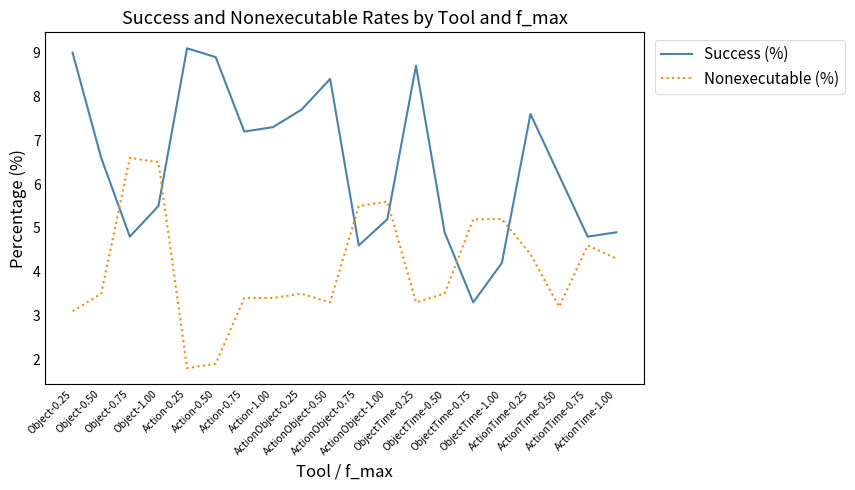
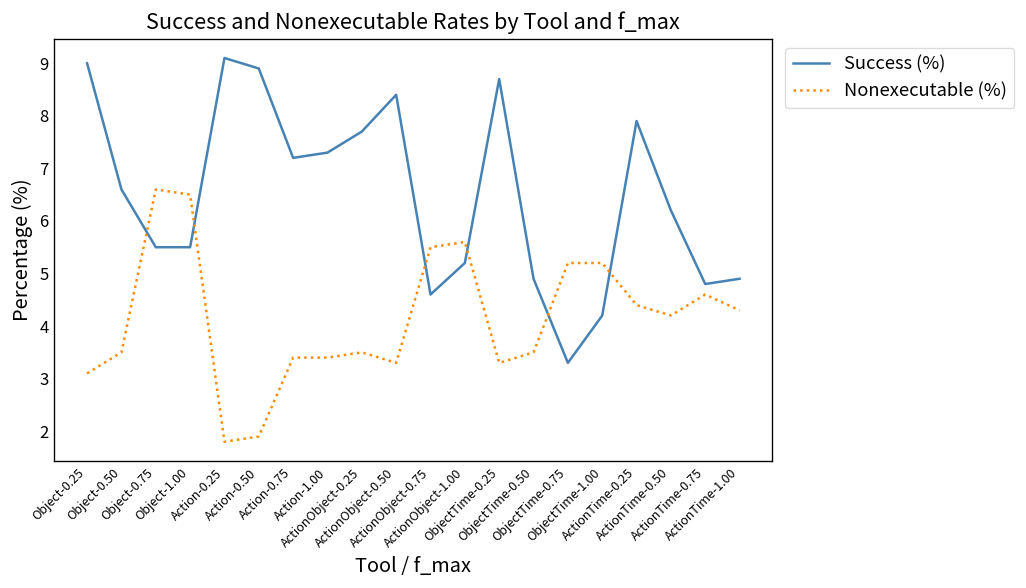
  {
    "Success (%)": {
      "Object-0.25": 9.0,
      "Object-0.50": 6.6,
-     "Object-0.75": 4.8,
+     "Object-0.75": 5.5,
      "Object-1.00": 5.5,
      "Action-0.25": 9.1,
      "Action-0.50": 8.9,
      "Action-0.75": 7.2,
      "Action-1.00": 7.3,
      "ActionObject-0.25": 7.7,
      "ActionObject-0.50": 8.4,
      "ActionObject-0.75": 4.6,
      "ActionObject-1.00": 5.2,
      "ObjectTime-0.25": 8.7,
      "ObjectTime-0.50": 4.9,
      "ObjectTime-0.75": 3.3,
      "ObjectTime-1.00": 4.2,
-     "ActionTime-0.25": 7.6,
+     "ActionTime-0.25": 7.9,
      "ActionTime-0.50": 6.2,
      "ActionTime-0.75": 4.8,
      "ActionTime-1.00": 4.9
    },
    "Nonexecutable (%)": {
      "Object-0.25": 3.1,
      "Object-0.50": 3.5,
      "Object-0.75": 6.6,
      "Object-1.00": 6.5,
      "Action-0.25": 1.8,
      "Action-0.50": 1.9,
      "Action-0.75": 3.4,
      "Action-1.00": 3.4,
      "ActionObject-0.25": 3.5,
      "ActionObject-0.50": 3.3,
      "ActionObject-0.75": 5.5,
      "ActionObject-1.00": 5.6,
      "ObjectTime-0.25": 3.3,
      "ObjectTime-0.50": 3.5,
      "ObjectTime-0.75": 5.2,
      "ObjectTime-1.00": 5.2,
      "ActionTime-0.25": 4.4,
-     "ActionTime-0.50": 3.2,
+     "ActionTime-0.50": 4.2,
      "ActionTime-0.75": 4.6,
      "ActionTime-1.00": 4.3
    }
  }
